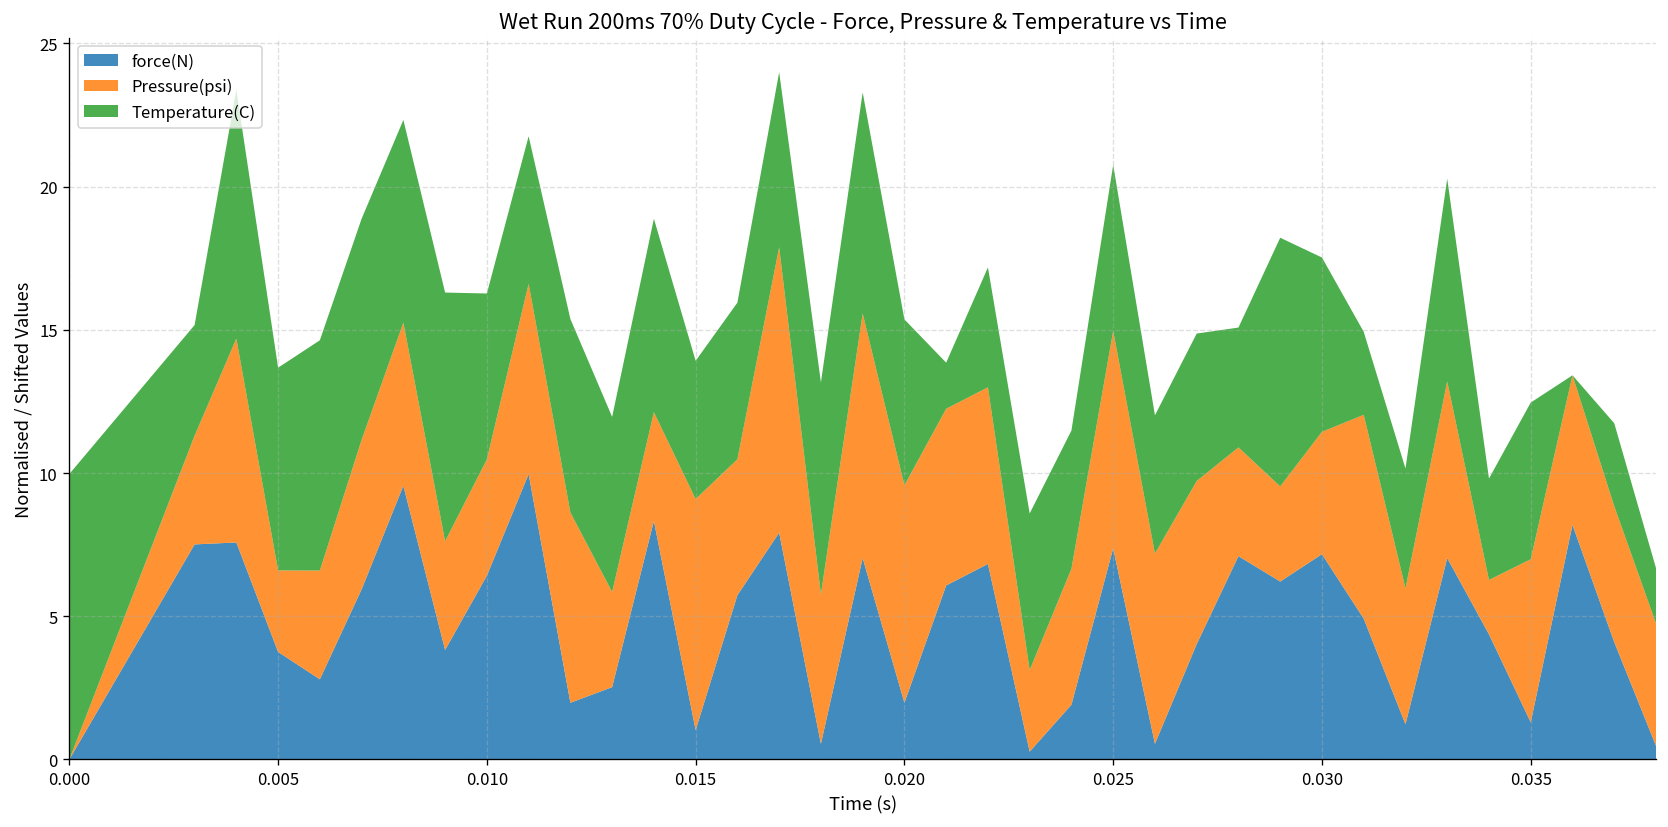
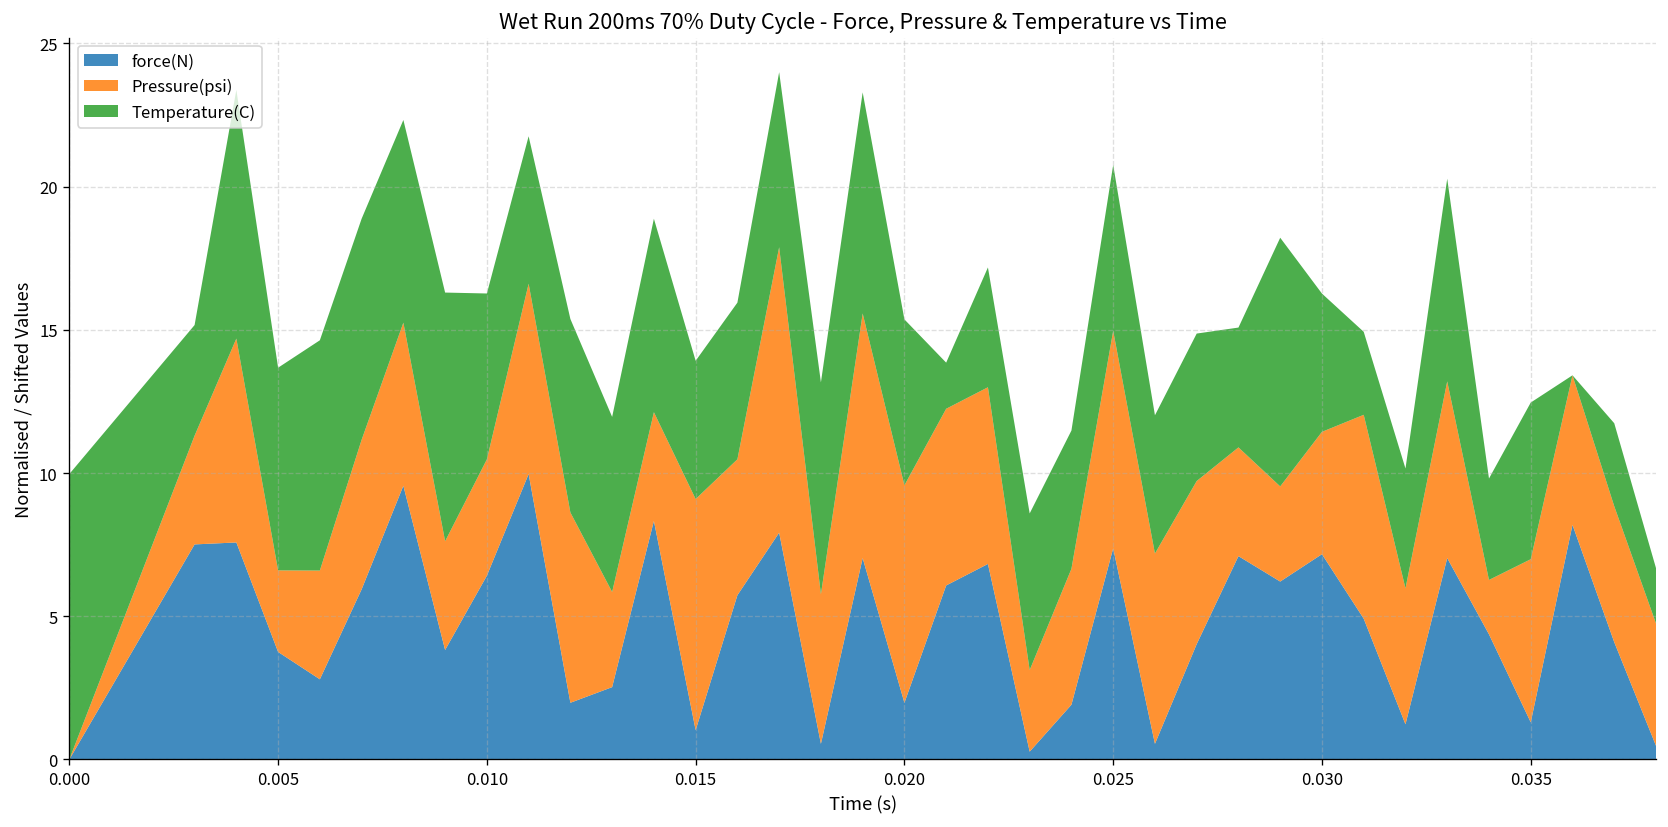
  {
    "force(N)": {
      "0.005": 3.8,
      "0.010": 6.4,
      "0.015": 1.0,
      "0.020": 2.0,
      "0.025": 7.4,
      "0.030": 7.2,
      "0.035": 1.3
    },
    "Pressure(psi)": {
      "0.005": 2.8,
      "0.010": 4.1,
      "0.015": 8.1,
      "0.020": 7.6,
      "0.025": 7.6,
      "0.030": 4.3,
      "0.035": 5.7
    },
    "Temperature(C)": {
      "0.000": 10.0,
      "0.005": 7.1,
      "0.010": 5.8,
      "0.015": 4.8,
      "0.020": 5.8,
      "0.025": 5.8,
-     "0.030": 6.1,
+     "0.030": 4.8,
      "0.035": 5.5
    }
  }
